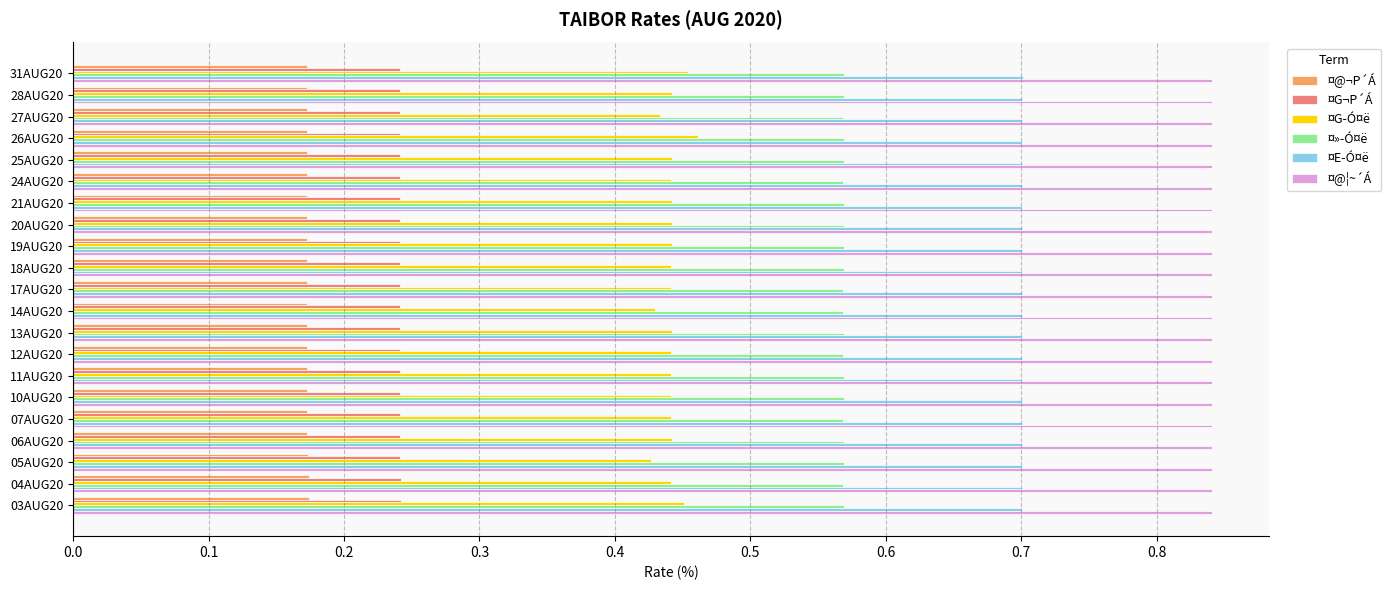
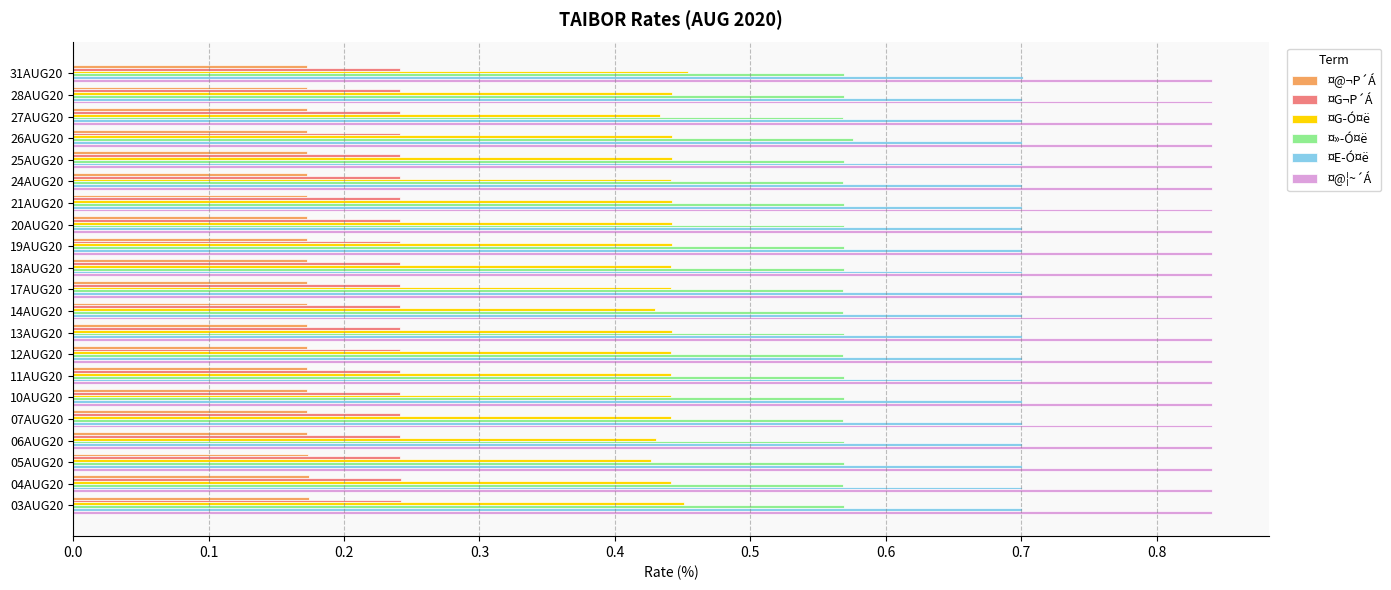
  {
    "¤G­Ó¤ë": {
      "31AUG20": 0.454,
      "28AUG20": 0.442,
      "27AUG20": 0.433,
-     "26AUG20": 0.462,
+     "26AUG20": 0.442,
      "25AUG20": 0.442,
      "24AUG20": 0.442,
      "21AUG20": 0.442,
      "20AUG20": 0.442,
      "19AUG20": 0.442,
      "18AUG20": 0.442,
      "17AUG20": 0.442,
      "14AUG20": 0.429,
      "13AUG20": 0.442,
      "12AUG20": 0.442,
      "11AUG20": 0.442,
      "10AUG20": 0.442,
      "07AUG20": 0.442,
-     "06AUG20": 0.442,
+     "06AUG20": 0.430,
      "05AUG20": 0.427,
      "04AUG20": 0.442,
      "03AUG20": 0.451
    },
    "¤»­Ó¤ë": {
      "31AUG20": 0.569,
      "28AUG20": 0.569,
      "27AUG20": 0.569,
-     "26AUG20": 0.569,
+     "26AUG20": 0.576,
      "25AUG20": 0.569,
      "24AUG20": 0.569,
      "21AUG20": 0.569,
      "20AUG20": 0.569,
      "19AUG20": 0.569,
      "18AUG20": 0.569,
      "17AUG20": 0.569,
      "14AUG20": 0.569,
      "13AUG20": 0.569,
      "12AUG20": 0.569,
      "11AUG20": 0.569,
      "10AUG20": 0.569,
      "07AUG20": 0.569,
      "06AUG20": 0.569,
      "05AUG20": 0.569,
      "04AUG20": 0.569,
      "03AUG20": 0.569
    },
    "¤E­Ó¤ë": {
      "31AUG20": 0.701,
      "28AUG20": 0.701,
      "27AUG20": 0.701,
      "26AUG20": 0.701,
      "25AUG20": 0.701,
      "24AUG20": 0.701,
      "21AUG20": 0.701,
      "20AUG20": 0.701,
      "19AUG20": 0.701,
      "18AUG20": 0.701,
      "17AUG20": 0.701,
      "14AUG20": 0.701,
      "13AUG20": 0.701,
      "12AUG20": 0.701,
      "11AUG20": 0.701,
      "10AUG20": 0.701,
      "07AUG20": 0.701,
      "06AUG20": 0.701,
      "05AUG20": 0.701,
      "04AUG20": 0.701,
      "03AUG20": 0.701
    },
    "¤@¦~´Á": {
      "31AUG20": 0.841,
      "28AUG20": 0.841,
      "27AUG20": 0.841,
      "26AUG20": 0.841,
      "25AUG20": 0.841,
      "24AUG20": 0.841,
      "21AUG20": 0.841,
      "20AUG20": 0.841,
      "19AUG20": 0.841,
      "18AUG20": 0.841,
      "17AUG20": 0.841,
      "14AUG20": 0.841,
      "13AUG20": 0.841,
      "12AUG20": 0.841,
      "11AUG20": 0.841,
      "10AUG20": 0.841,
      "07AUG20": 0.841,
      "06AUG20": 0.841,
      "05AUG20": 0.841,
      "04AUG20": 0.841,
      "03AUG20": 0.841
    }
  }
